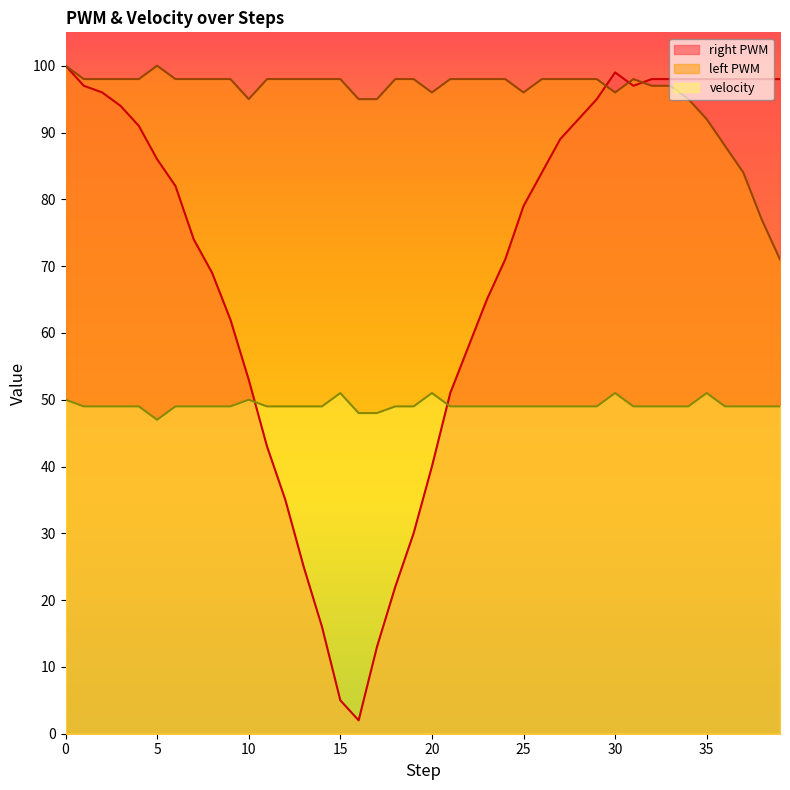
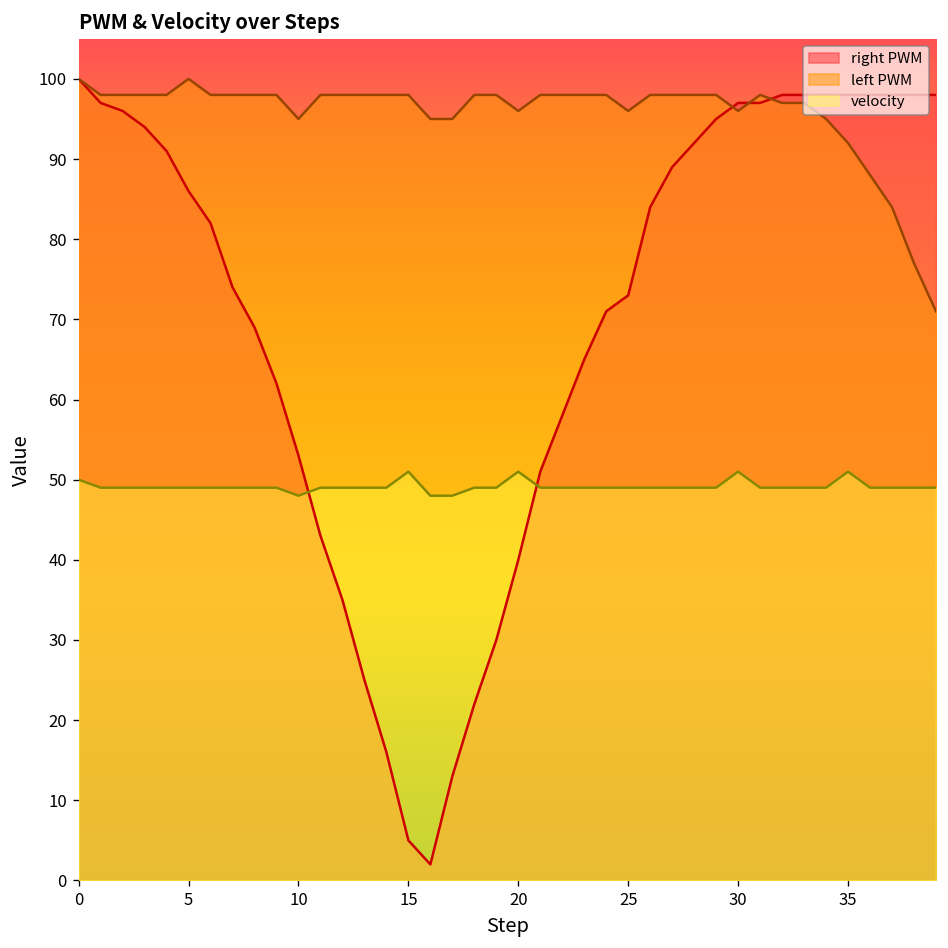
  {
    "right PWM": {
      "5": 86,
      "10": 53,
      "15": 5,
      "20": 40,
-     "25": 79,
-     "30": 99
+     "25": 73,
+     "30": 97
    },
    "left PWM": {
      "5": 100,
      "10": 95,
      "15": 98,
      "20": 96,
      "25": 96,
      "30": 96,
      "35": 92
    },
    "velocity": {
      "0": 50,
-     "5": 47,
-     "10": 50,
+     "5": 49,
+     "10": 48,
      "15": 51,
      "20": 51,
      "25": 49,
      "30": 51,
      "35": 51
    }
  }
